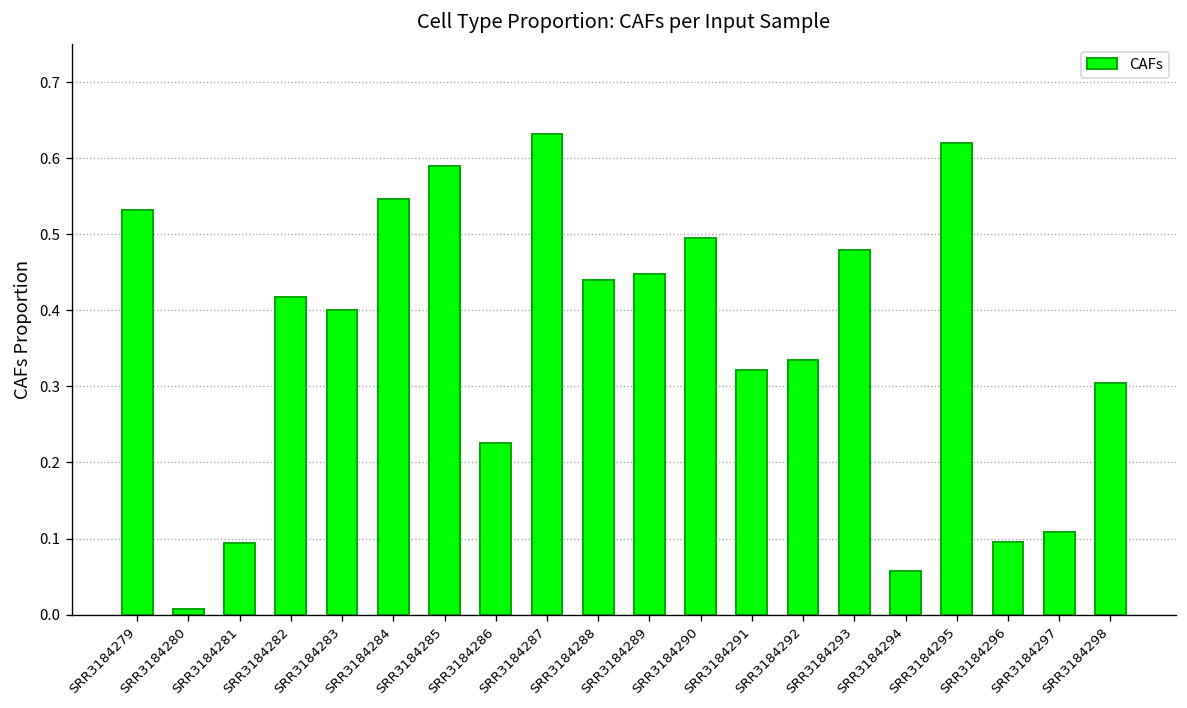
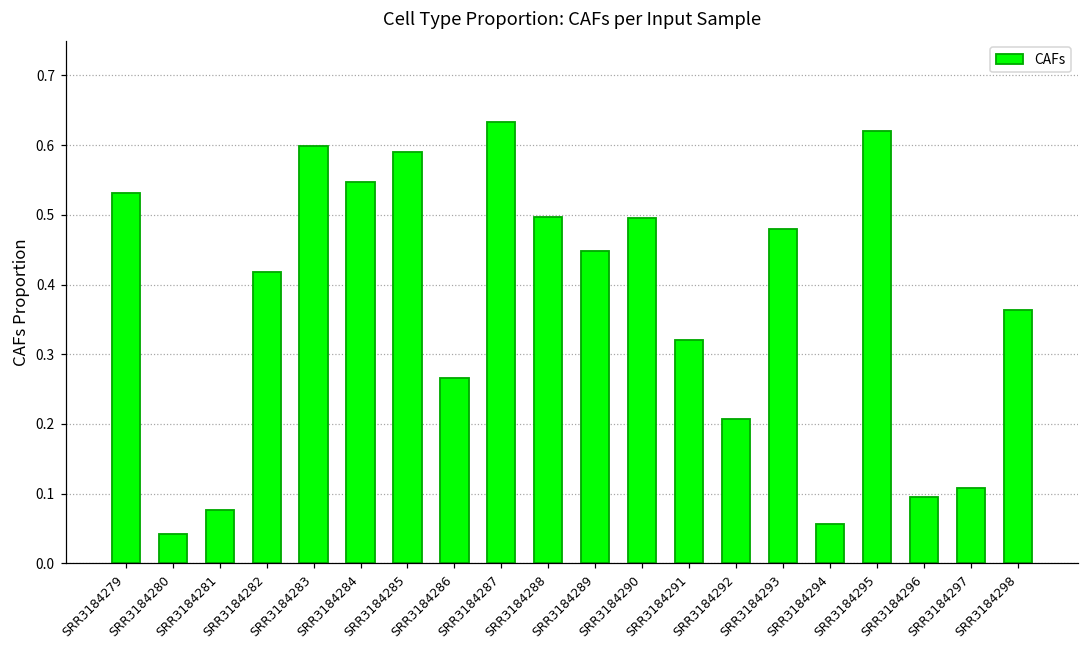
  {
    "SRR3184279": 0.53,
-   "SRR3184280": 0.01,
-   "SRR3184281": 0.09,
+   "SRR3184280": 0.04,
+   "SRR3184281": 0.08,
    "SRR3184282": 0.42,
-   "SRR3184283": 0.40,
+   "SRR3184283": 0.60,
    "SRR3184284": 0.55,
    "SRR3184285": 0.59,
-   "SRR3184286": 0.23,
+   "SRR3184286": 0.27,
    "SRR3184287": 0.63,
-   "SRR3184288": 0.44,
+   "SRR3184288": 0.50,
    "SRR3184289": 0.45,
    "SRR3184290": 0.50,
    "SRR3184291": 0.32,
-   "SRR3184292": 0.33,
+   "SRR3184292": 0.21,
    "SRR3184293": 0.48,
    "SRR3184294": 0.06,
    "SRR3184295": 0.62,
    "SRR3184296": 0.09,
    "SRR3184297": 0.11,
-   "SRR3184298": 0.30
+   "SRR3184298": 0.36
  }
